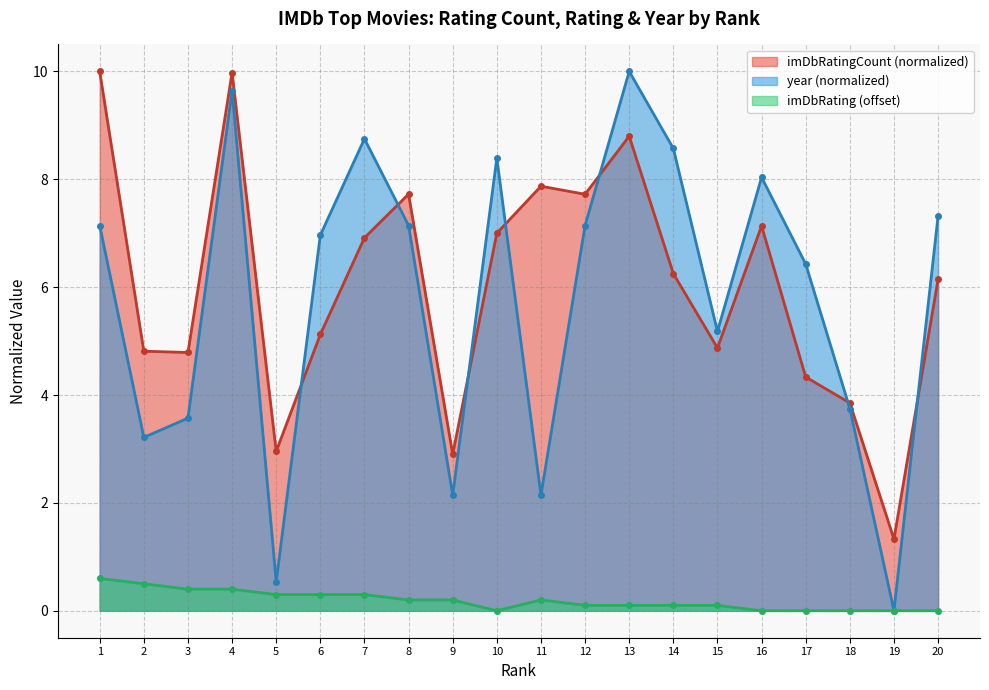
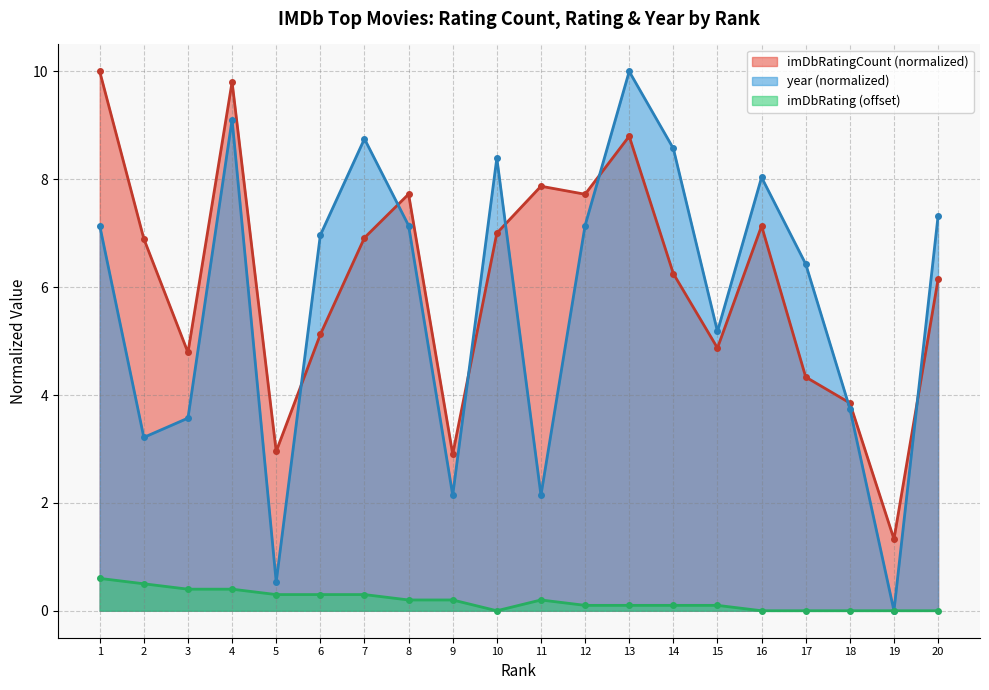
  {
    "imDbRatingCount (normalized)": {
      "1": 10.0,
-     "2": 4.8,
+     "2": 6.9,
      "3": 4.8,
-     "4": 10.0,
+     "4": 9.8,
      "5": 3.0,
      "6": 5.1,
      "7": 6.9,
      "8": 7.7,
      "9": 2.9,
      "10": 7.0,
      "11": 7.9,
      "12": 7.7,
      "13": 8.8,
      "14": 6.3,
      "15": 4.9,
      "16": 7.1,
      "17": 4.3,
      "18": 3.9,
      "19": 1.3,
      "20": 6.1
    },
    "year (normalized)": {
      "1": 7.1,
      "2": 3.2,
      "3": 3.6,
-     "4": 9.6,
+     "4": 9.1,
      "5": 0.5,
      "6": 7.0,
      "7": 8.8,
      "8": 7.1,
      "9": 2.1,
      "10": 8.4,
      "11": 2.1,
      "12": 7.1,
      "13": 10.0,
      "14": 8.6,
      "15": 5.2,
      "16": 8.0,
      "17": 6.4,
      "18": 3.8,
      "20": 7.3
    },
    "imDbRating (offset)": {
      "1": 0.6,
      "2": 0.5,
      "3": 0.4,
      "4": 0.4,
      "5": 0.3,
      "6": 0.3,
      "7": 0.3,
      "8": 0.2,
      "9": 0.2,
      "10": 0.0,
      "11": 0.2,
      "12": 0.1,
      "13": 0.1,
      "14": 0.1,
      "15": 0.1,
      "16": 0.0,
      "17": 0.0,
      "18": 0.0,
      "20": 0.0
    }
  }
